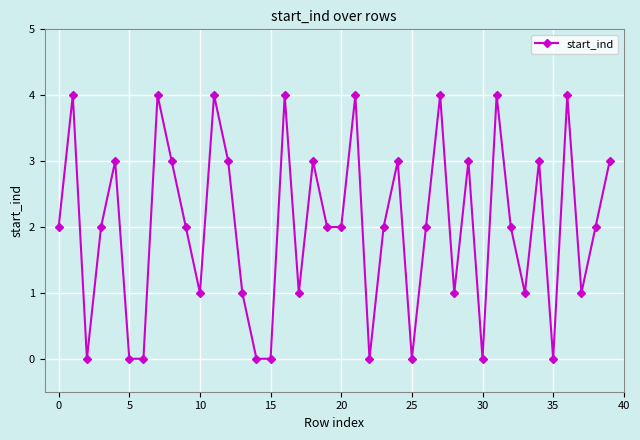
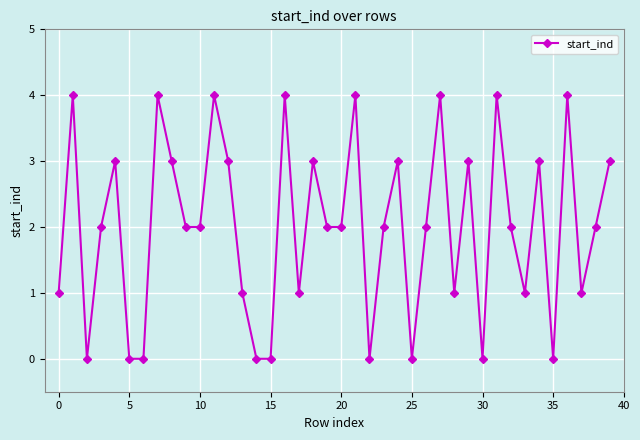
  {
-   "0": 2,
+   "0": 1,
    "5": 0,
-   "10": 1,
+   "10": 2,
    "15": 0,
    "20": 2,
    "25": 0,
    "30": 0,
    "35": 0
  }
